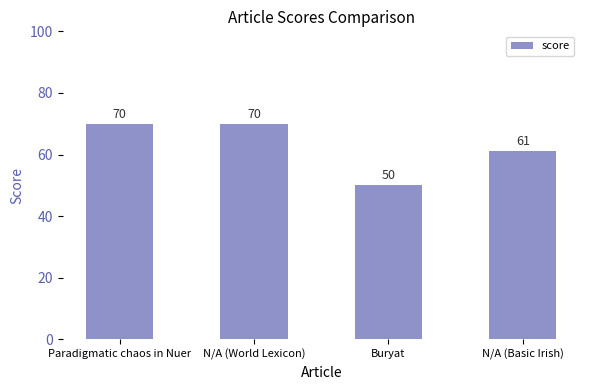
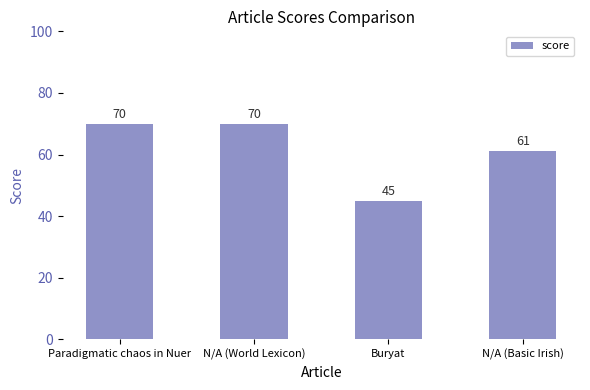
  {
    "Paradigmatic chaos in Nuer": 70,
    "N/A (World Lexicon)": 70,
-   "Buryat": 50,
+   "Buryat": 45,
    "N/A (Basic Irish)": 61
  }
